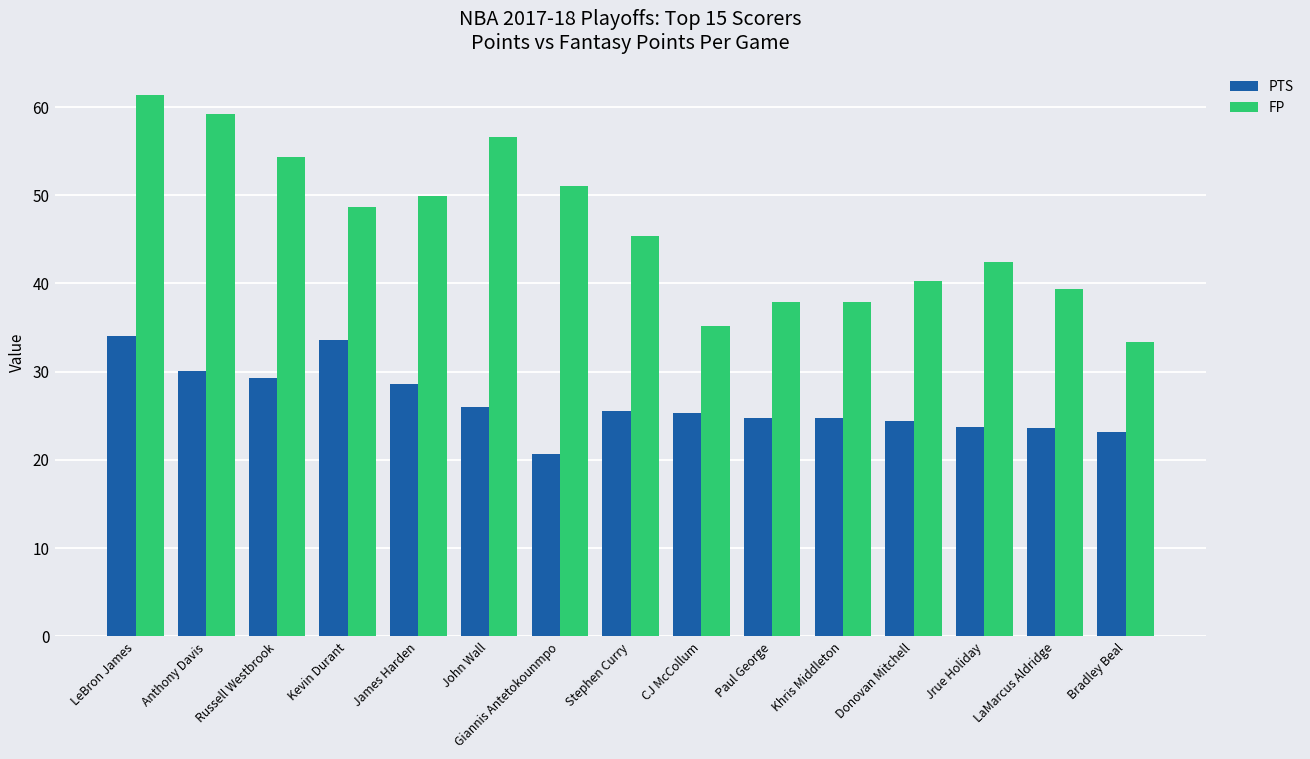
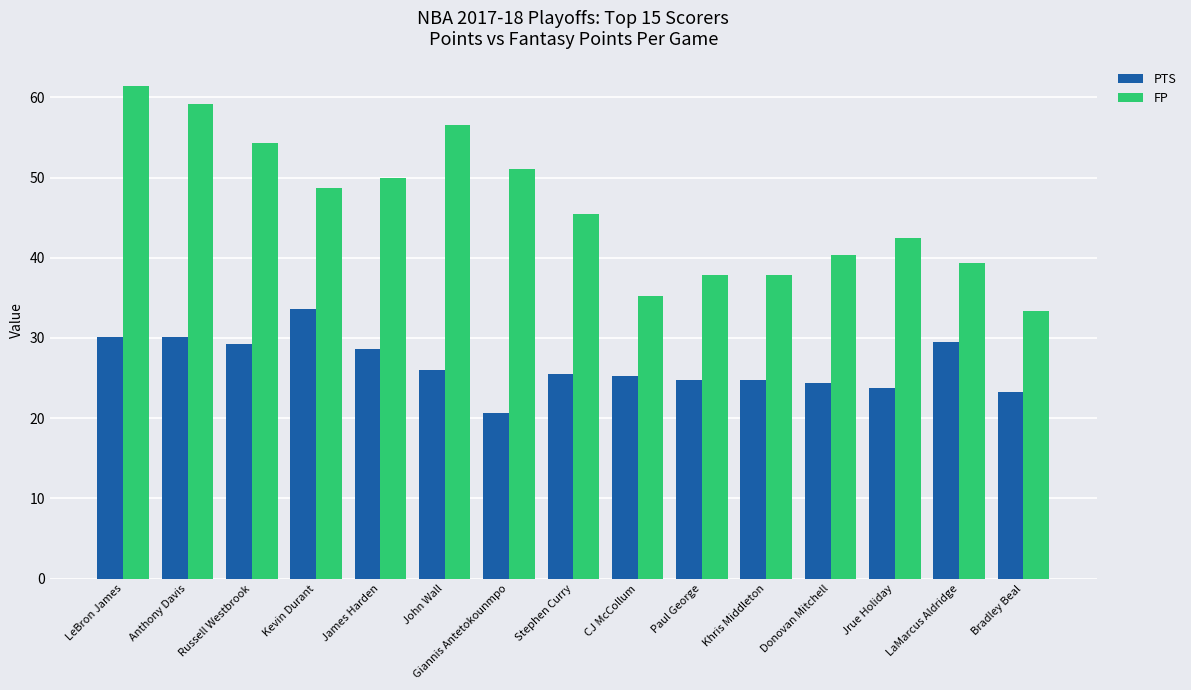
  {
    "PTS": {
-     "LeBron James": 34,
+     "LeBron James": 30,
      "Anthony Davis": 30,
      "Russell Westbrook": 29,
      "Kevin Durant": 34,
      "James Harden": 29,
      "John Wall": 26,
      "Giannis Antetokounmpo": 21,
      "Stephen Curry": 26,
      "CJ McCollum": 25,
      "Paul George": 25,
      "Khris Middleton": 25,
      "Donovan Mitchell": 24,
      "Jrue Holiday": 24,
-     "LaMarcus Aldridge": 24,
+     "LaMarcus Aldridge": 30,
      "Bradley Beal": 23
    },
    "FP": {
      "LeBron James": 61,
      "Anthony Davis": 59,
      "Russell Westbrook": 54,
      "Kevin Durant": 49,
      "James Harden": 50,
      "John Wall": 57,
      "Giannis Antetokounmpo": 51,
      "Stephen Curry": 45,
      "CJ McCollum": 35,
      "Paul George": 38,
      "Khris Middleton": 38,
      "Donovan Mitchell": 40,
      "Jrue Holiday": 42,
      "LaMarcus Aldridge": 39,
      "Bradley Beal": 33
    }
  }
